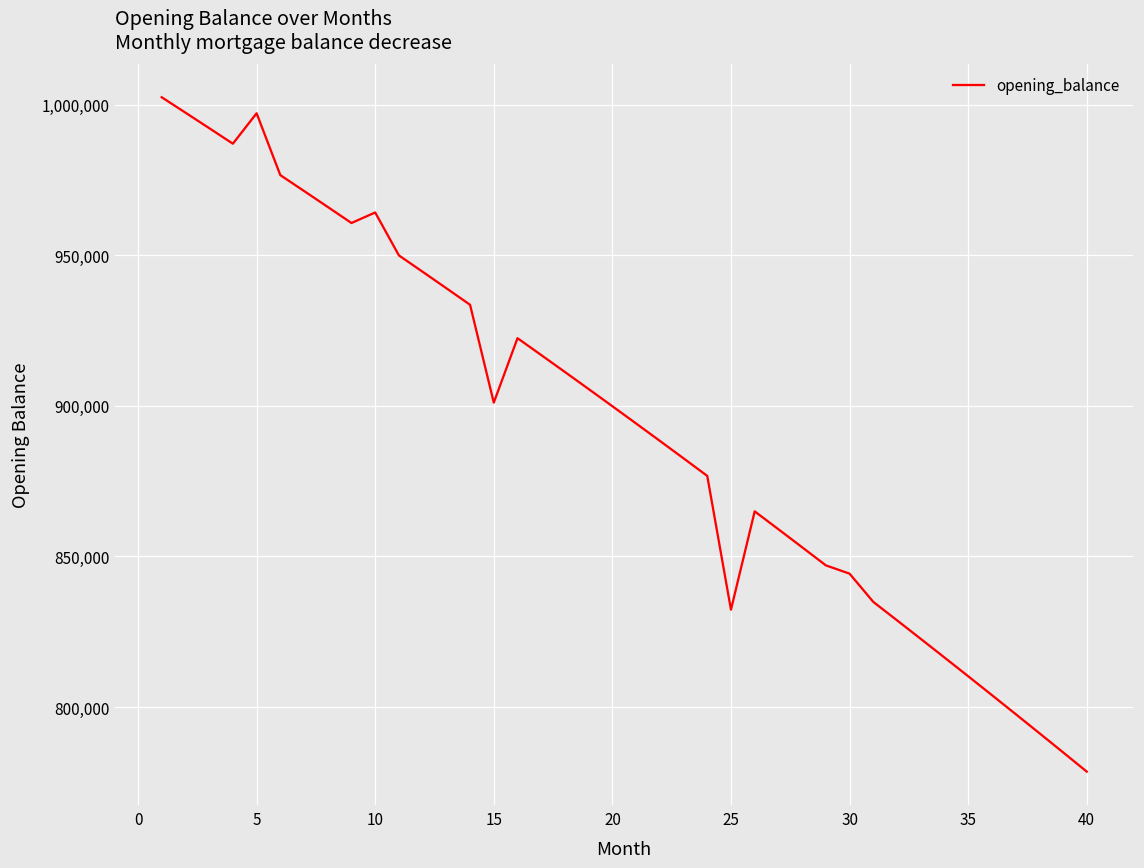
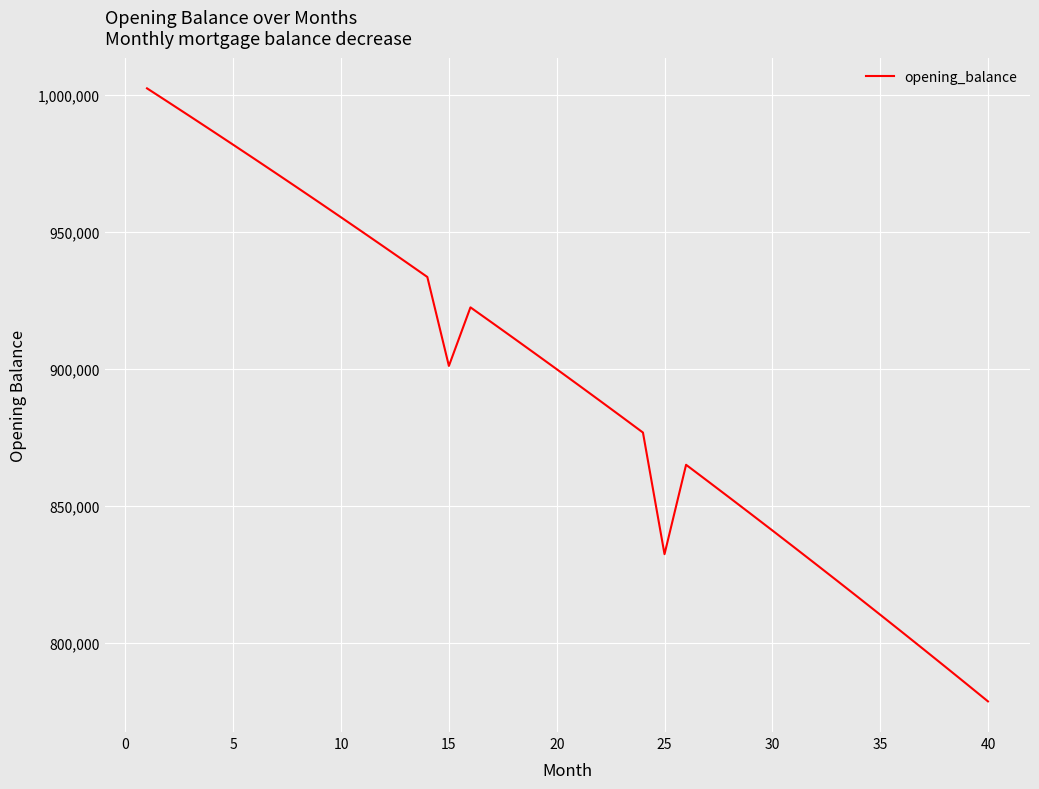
  {
-   "5": "997,000",
-   "10": "964,000",
+   "5": "982,000",
+   "10": "955,000",
    "15": "901,000",
    "20": "900,000",
    "25": "832,000",
-   "30": "844,000",
+   "30": "841,000",
    "35": "810,000",
    "40": "779,000"
  }
